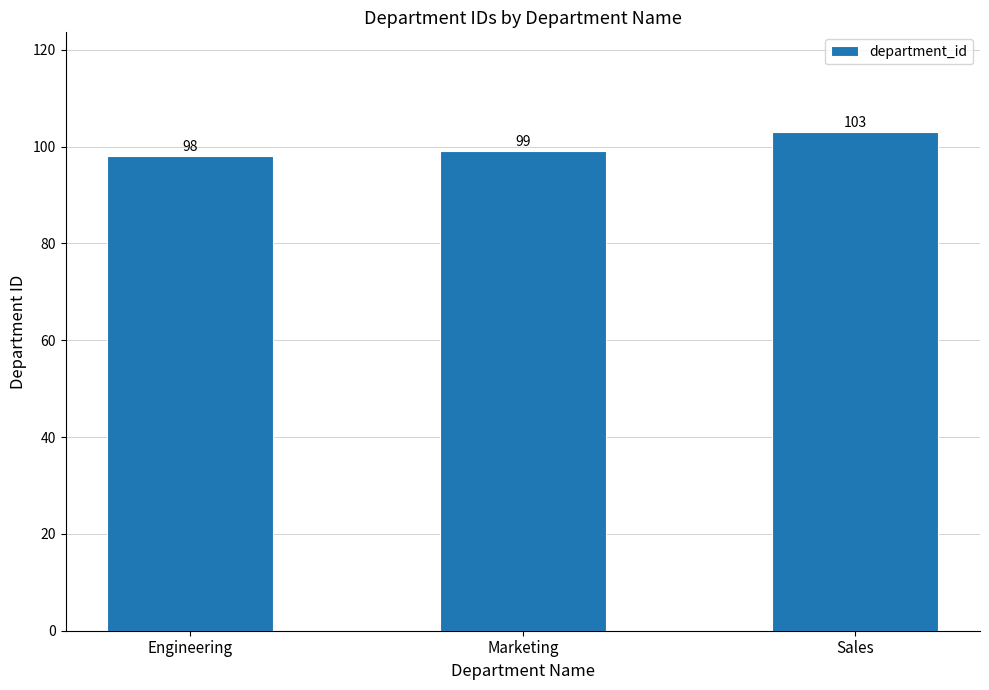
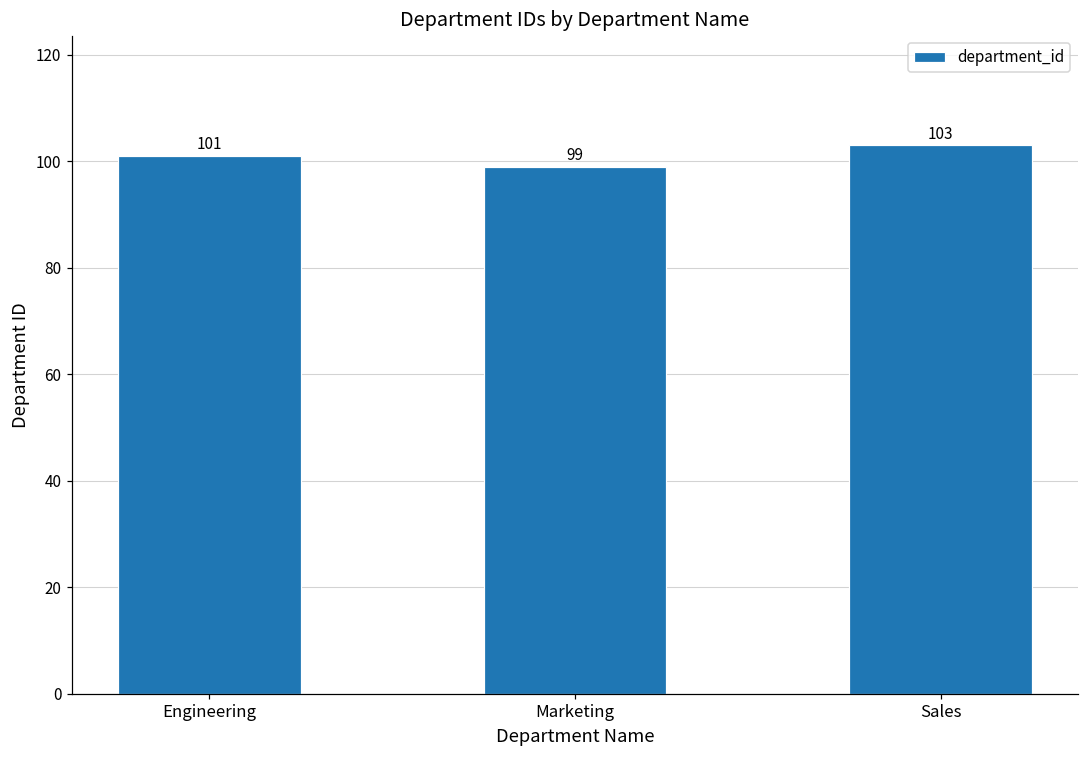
  {
-   "Engineering": 98,
+   "Engineering": 101,
    "Marketing": 99,
    "Sales": 103
  }
